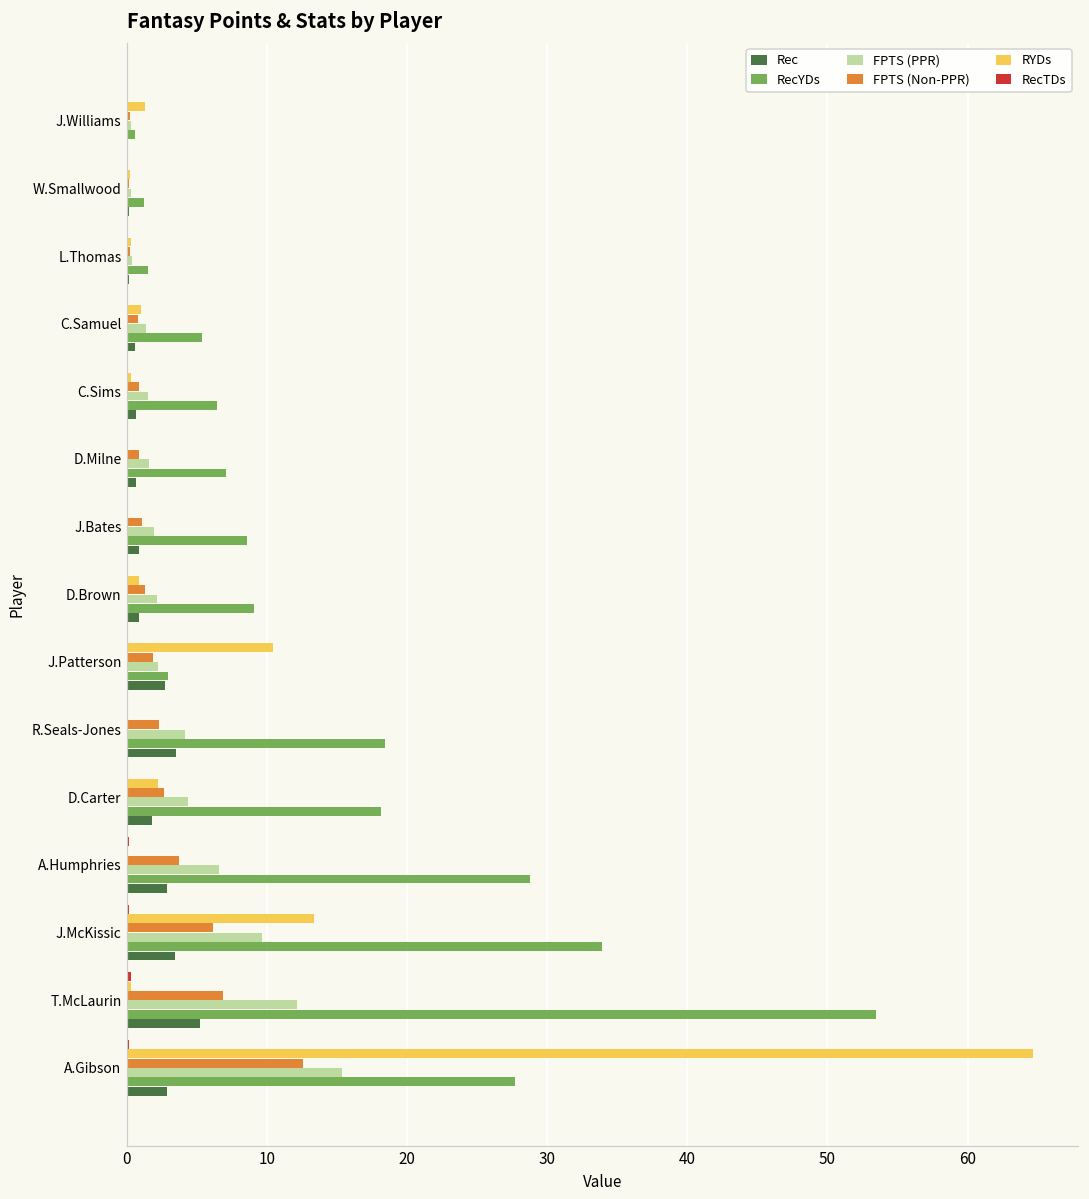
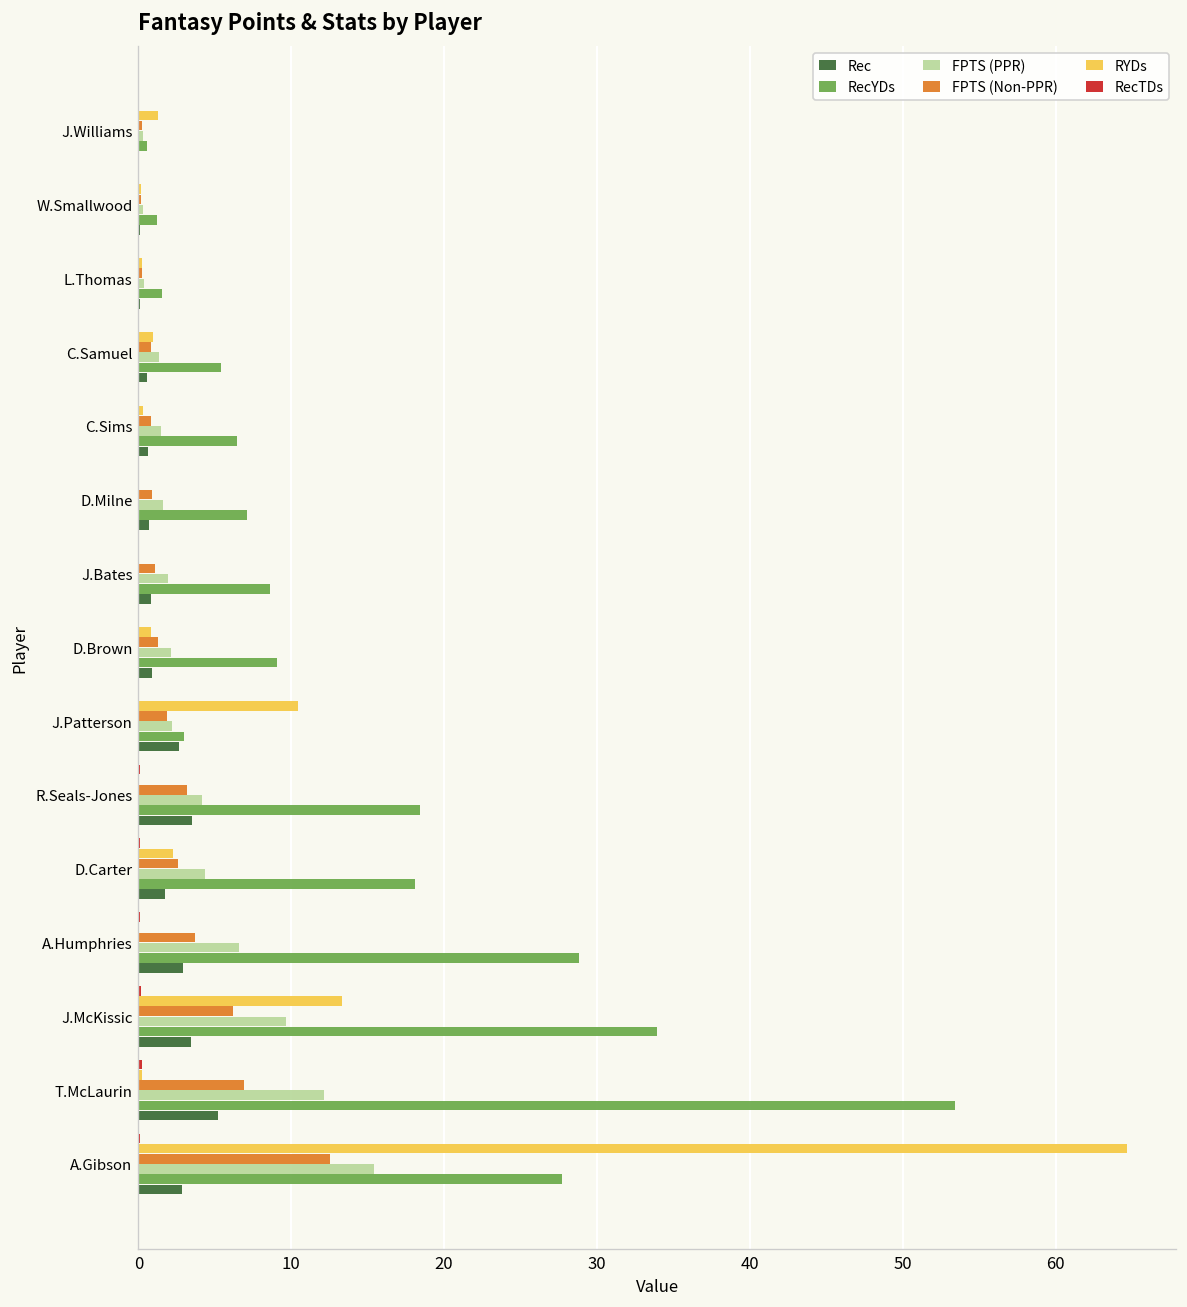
  {
    "Rec": {
      "C.Samuel": 0.6,
      "C.Sims": 0.6,
      "D.Milne": 0.7,
      "J.Bates": 0.9,
      "D.Brown": 0.9,
      "J.Patterson": 2.7,
      "R.Seals-Jones": 3.5,
      "D.Carter": 1.8,
      "A.Humphries": 2.9,
      "J.McKissic": 3.5,
      "T.McLaurin": 5.2,
      "A.Gibson": 2.8
    },
    "RecYDs": {
      "J.Williams": 0.6,
      "W.Smallwood": 1.2,
      "L.Thomas": 1.5,
      "C.Samuel": 5.4,
      "C.Sims": 6.4,
      "D.Milne": 7.1,
      "J.Bates": 8.6,
      "D.Brown": 9.1,
      "J.Patterson": 3.0,
      "R.Seals-Jones": 18.4,
      "D.Carter": 18.1,
      "A.Humphries": 28.8,
      "J.McKissic": 33.9,
      "T.McLaurin": 53.5,
      "A.Gibson": 27.7
    },
    "FPTS (PPR)": {
      "J.Williams": 0.3,
      "W.Smallwood": 0.3,
      "L.Thomas": 0.4,
      "C.Samuel": 1.4,
      "C.Sims": 1.5,
      "D.Milne": 1.6,
      "J.Bates": 2.0,
      "D.Brown": 2.2,
      "J.Patterson": 2.2,
      "R.Seals-Jones": 4.2,
      "D.Carter": 4.4,
      "A.Humphries": 6.6,
      "J.McKissic": 9.6,
      "T.McLaurin": 12.1,
      "A.Gibson": 15.4
    },
    "FPTS (Non-PPR)": {
      "J.Williams": 0.2,
      "L.Thomas": 0.2,
      "C.Samuel": 0.8,
      "C.Sims": 0.9,
      "D.Milne": 0.9,
      "J.Bates": 1.1,
      "D.Brown": 1.3,
      "J.Patterson": 1.9,
-     "R.Seals-Jones": 2.3,
+     "R.Seals-Jones": 3.2,
      "D.Carter": 2.6,
      "A.Humphries": 3.7,
      "J.McKissic": 6.2,
      "T.McLaurin": 6.9,
      "A.Gibson": 12.6
    },
    "RYDs": {
      "J.Williams": 1.3,
      "W.Smallwood": 0.2,
      "L.Thomas": 0.3,
      "C.Samuel": 1.0,
      "C.Sims": 0.3,
      "D.Milne": 0.0,
      "J.Bates": 0.0,
      "D.Brown": 0.9,
      "J.Patterson": 10.4,
      "R.Seals-Jones": 0.0,
      "D.Carter": 2.3,
      "A.Humphries": 0.0,
      "J.McKissic": 13.3,
      "T.McLaurin": 0.3,
      "A.Gibson": 64.7
    },
    "RecTDs": {
      "J.Williams": 0.0,
      "T.McLaurin": 0.3
    }
  }
